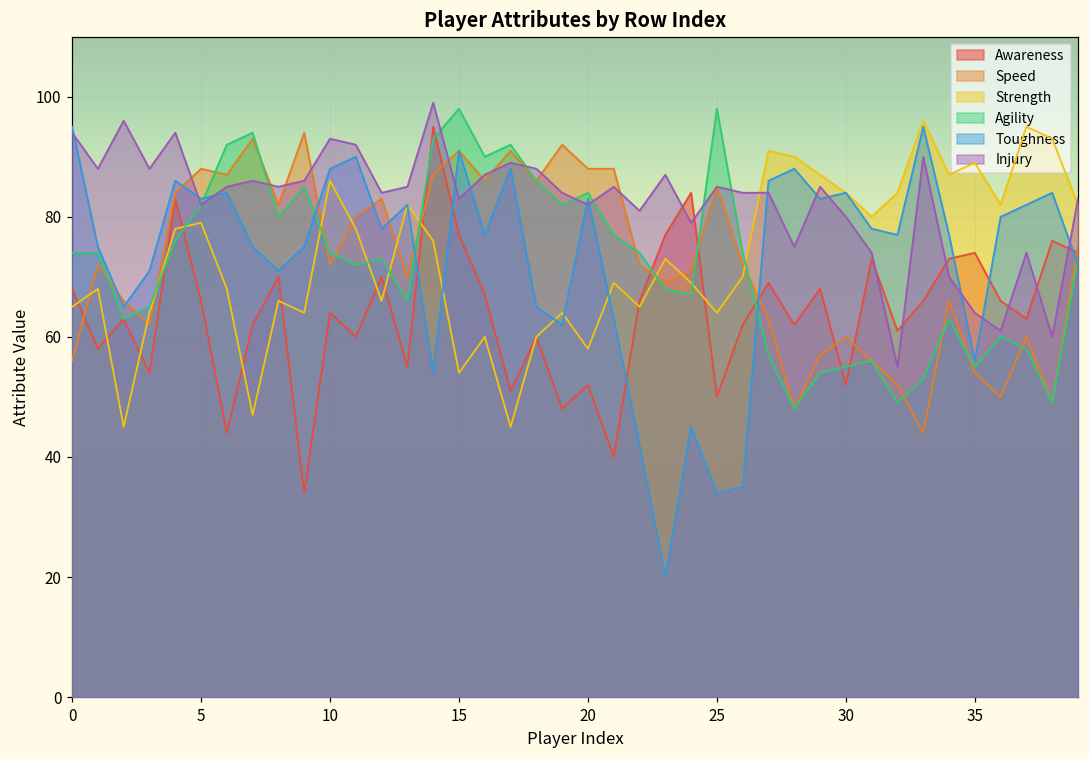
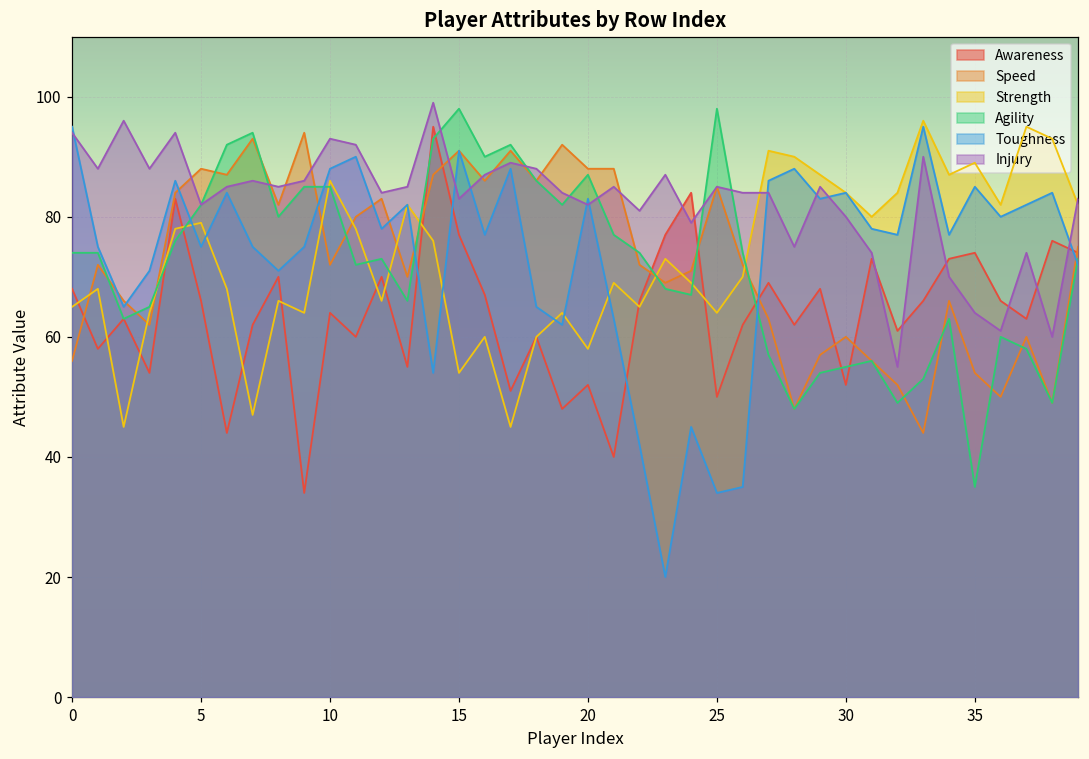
  {
    "Agility": {
      "0": 74,
-     "10": 74,
+     "10": 85,
      "15": 98,
-     "20": 84,
+     "20": 87,
      "25": 98,
      "30": 55,
-     "35": 55
+     "35": 35
    },
    "Toughness": {
      "0": 95,
-     "5": 83,
+     "5": 75,
      "10": 88,
      "20": 83,
      "25": 34,
-     "35": 56
+     "35": 85
    },
    "Injury": {
      "0": 94,
      "10": 93,
      "15": 83,
      "20": 82,
      "30": 80,
      "35": 64
    }
  }
